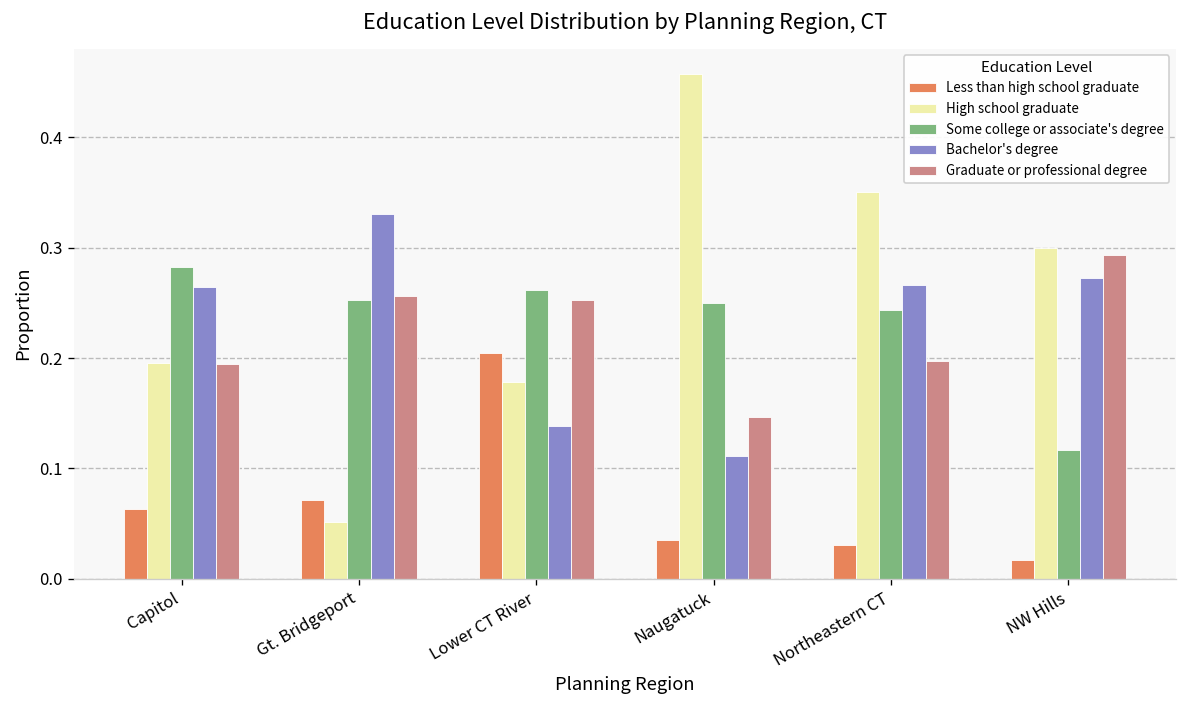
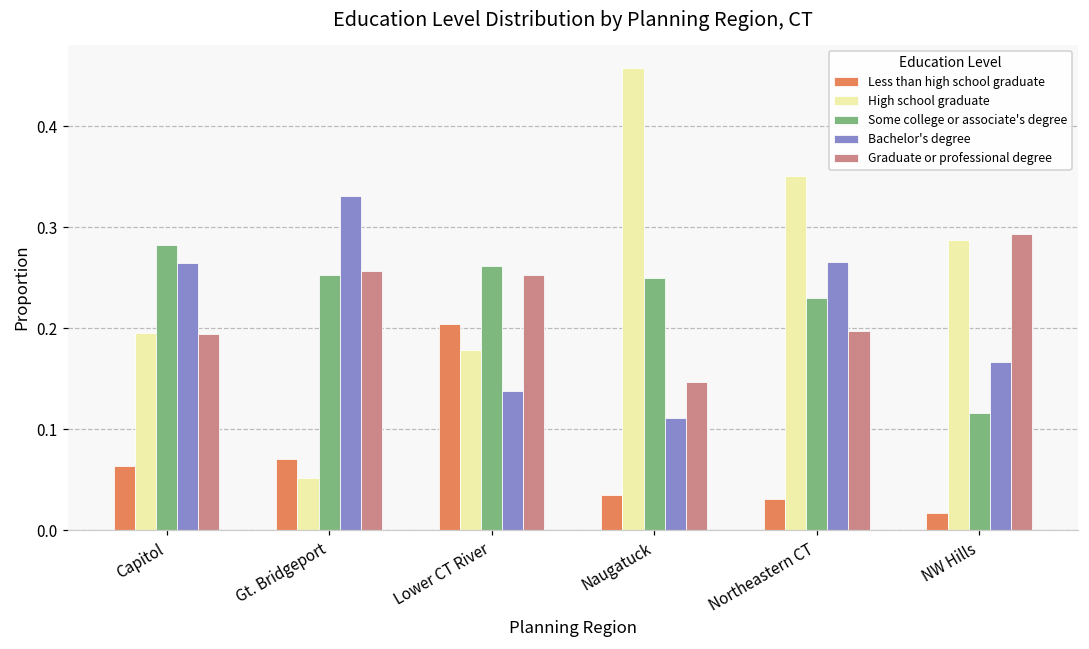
  {
    "High school graduate": {
      "Capitol": 0.20,
      "Gt. Bridgeport": 0.05,
      "Lower CT River": 0.18,
      "Naugatuck": 0.46,
      "Northeastern CT": 0.35,
-     "NW Hills": 0.30
+     "NW Hills": 0.29
    },
    "Some college or associate's degree": {
      "Capitol": 0.28,
      "Gt. Bridgeport": 0.25,
      "Lower CT River": 0.26,
      "Naugatuck": 0.25,
-     "Northeastern CT": 0.24,
+     "Northeastern CT": 0.23,
      "NW Hills": 0.12
    },
    "Bachelor's degree": {
      "Capitol": 0.26,
      "Gt. Bridgeport": 0.33,
      "Lower CT River": 0.14,
      "Naugatuck": 0.11,
      "Northeastern CT": 0.27,
-     "NW Hills": 0.27
+     "NW Hills": 0.17
    }
  }
